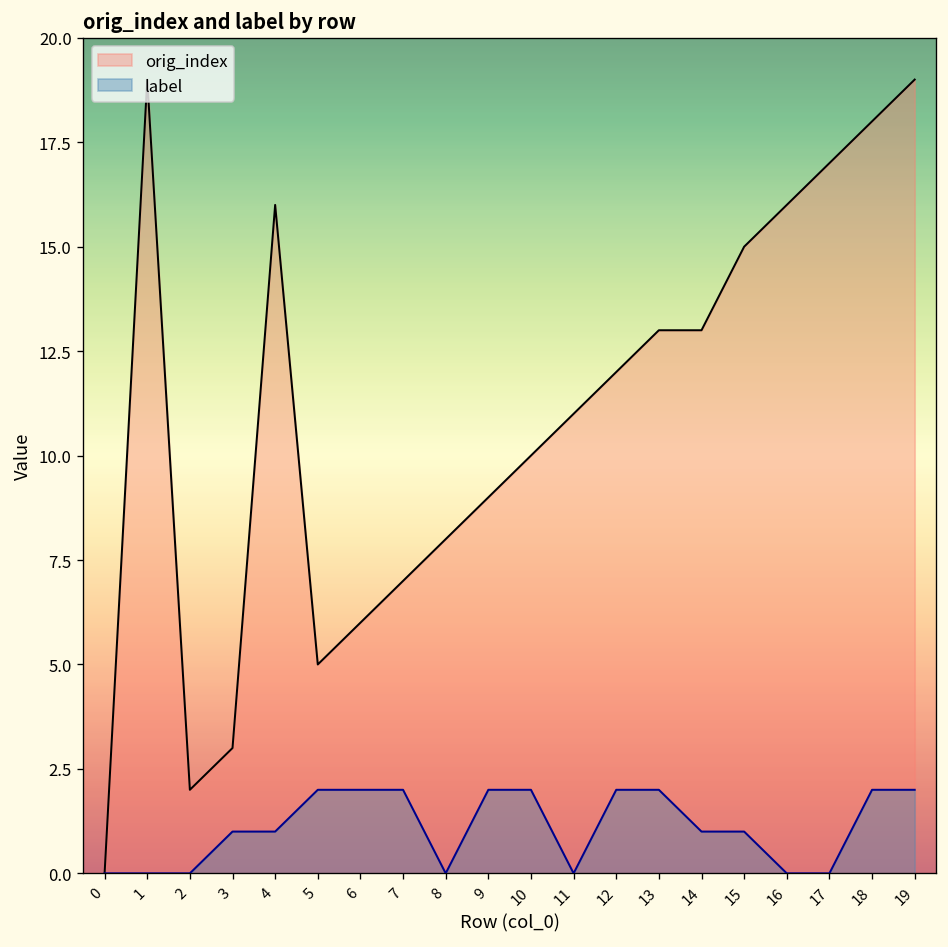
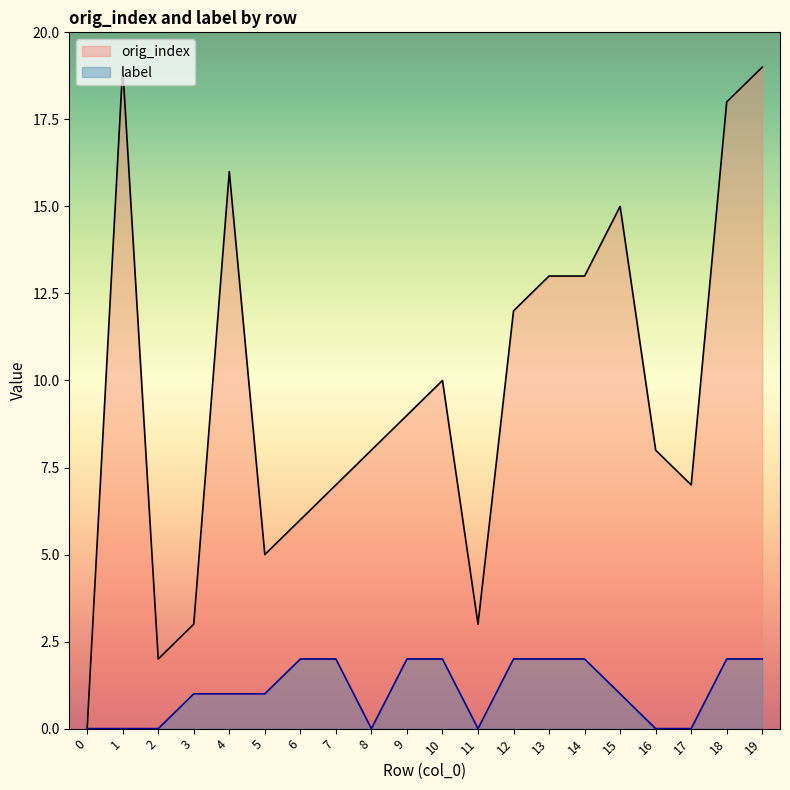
  {
    "orig_index": {
      "2": 2,
      "3": 3,
      "4": 16,
      "5": 5,
      "6": 6,
      "7": 7,
      "8": 8,
      "9": 9,
      "10": 10,
-     "11": 11,
+     "11": 3,
      "12": 12,
      "13": 13,
      "14": 13,
      "15": 15,
-     "16": 16,
-     "17": 17,
+     "16": 8,
+     "17": 7,
      "18": 18,
      "19": 19
    },
    "label": {
      "1": 0,
      "2": 0,
      "3": 1,
      "4": 1,
-     "5": 2,
+     "5": 1,
      "6": 2,
      "7": 2,
      "8": 0,
      "9": 2,
      "10": 2,
      "11": 0,
      "12": 2,
      "13": 2,
-     "14": 1,
+     "14": 2,
      "15": 1,
      "16": 0,
      "17": 0,
      "18": 2,
      "19": 2
    }
  }
